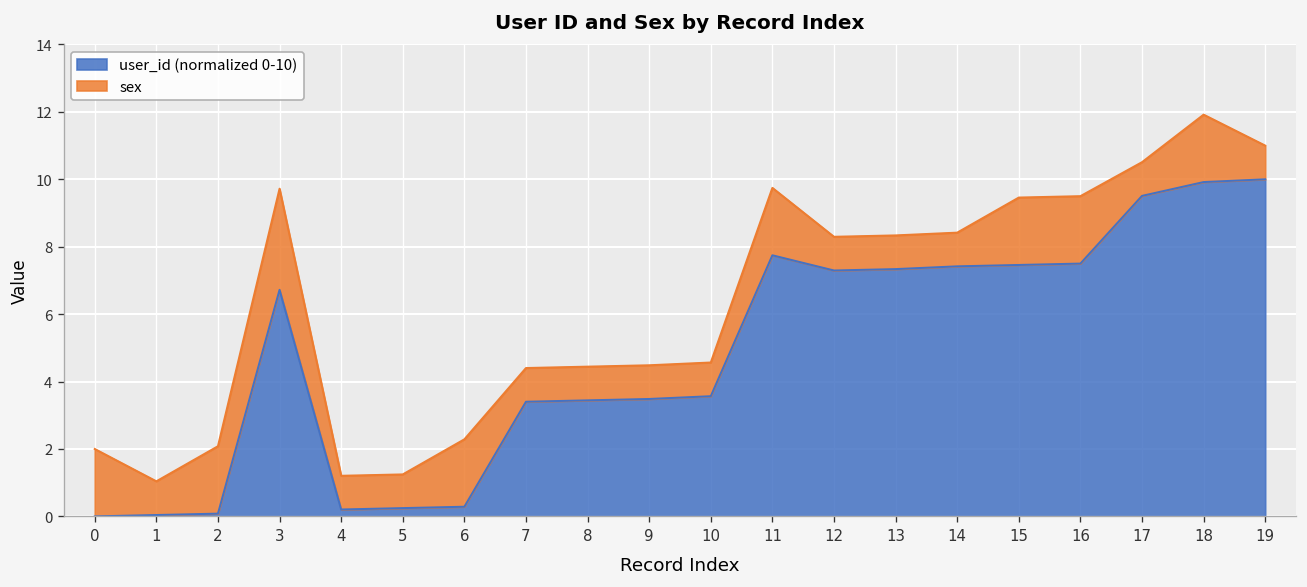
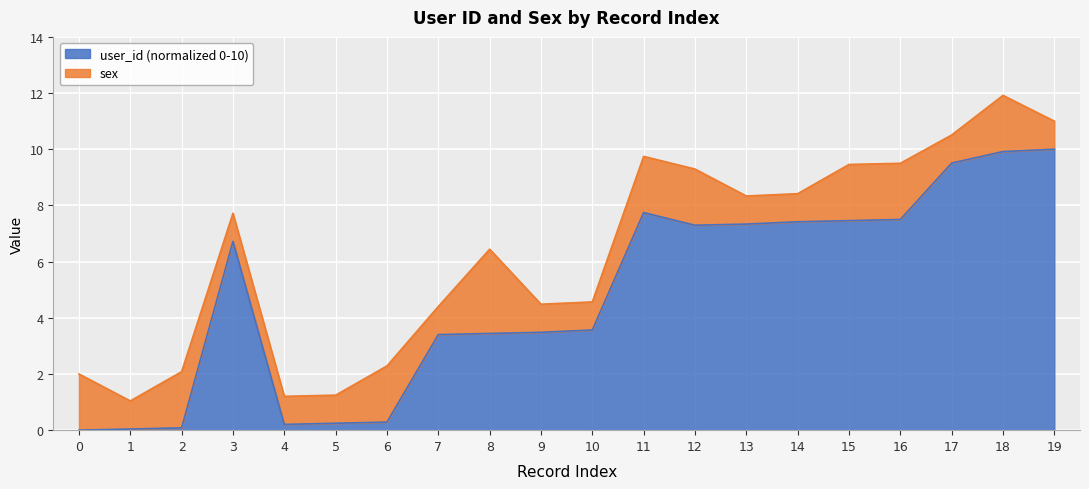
  {
    "user_id (normalized 0-10)": {
      "0": 0,
      "1": 0,
      "2": 0,
      "3": 6.7,
      "4": 0.2,
      "5": 0.2,
      "6": 0.3,
      "7": 3.4,
      "8": 3.4,
      "9": 3.5,
      "10": 3.6,
      "11": 7.7,
      "12": 7.3,
      "13": 7.3,
      "14": 7.4,
      "15": 7.5,
      "16": 7.5,
      "17": 9.5,
      "18": 10,
      "19": 10
    },
    "sex": {
      "0": 2,
      "1": 1,
      "2": 2,
-     "3": 3,
+     "3": 1,
      "4": 1,
      "5": 1,
      "6": 2,
      "7": 1,
-     "8": 1,
+     "8": 3,
      "9": 1,
      "10": 1,
      "11": 2,
-     "12": 1,
+     "12": 2,
      "13": 1,
      "14": 1,
      "15": 2,
      "16": 2,
      "17": 1,
      "18": 2,
      "19": 1
    }
  }
